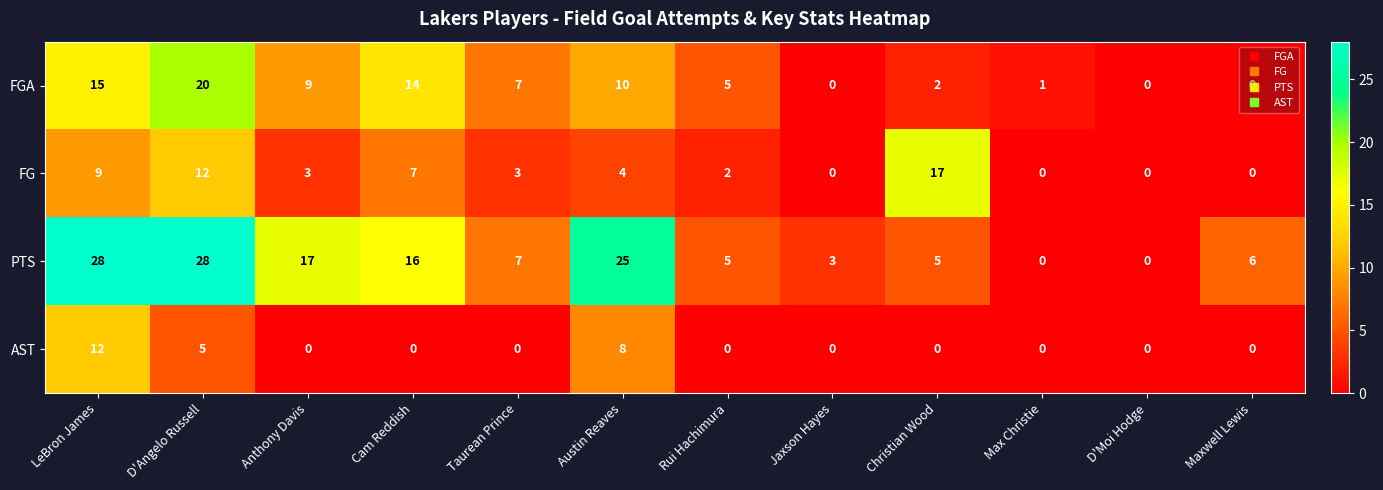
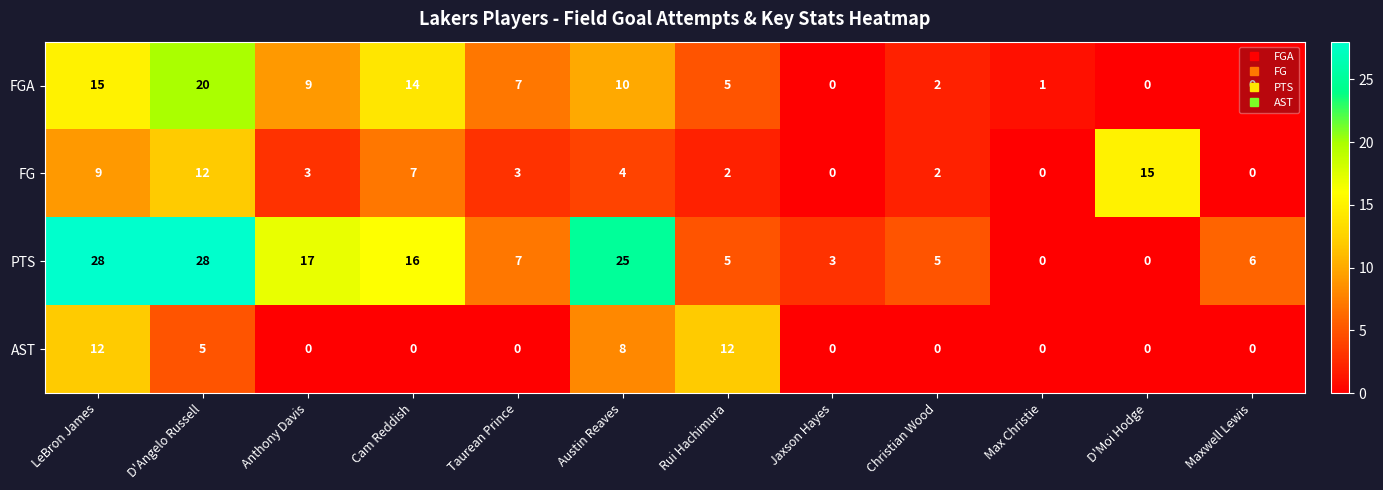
  {
    "FGA": {
      "LeBron James": 15,
      "D'Angelo Russell": 20,
      "Anthony Davis": 9,
      "Cam Reddish": 14,
      "Taurean Prince": 7,
      "Austin Reaves": 10,
      "Rui Hachimura": 5,
      "Jaxson Hayes": 0,
      "Christian Wood": 2,
      "Max Christie": 1,
      "D'Moi Hodge": 0
    },
    "FG": {
      "LeBron James": 9,
      "D'Angelo Russell": 12,
      "Anthony Davis": 3,
      "Cam Reddish": 7,
      "Taurean Prince": 3,
      "Austin Reaves": 4,
      "Rui Hachimura": 2,
      "Jaxson Hayes": 0,
-     "Christian Wood": 17,
+     "Christian Wood": 2,
      "Max Christie": 0,
-     "D'Moi Hodge": 0,
+     "D'Moi Hodge": 15,
      "Maxwell Lewis": 0
    },
    "PTS": {
      "LeBron James": 28,
      "D'Angelo Russell": 28,
      "Anthony Davis": 17,
      "Cam Reddish": 16,
      "Taurean Prince": 7,
      "Austin Reaves": 25,
      "Rui Hachimura": 5,
      "Jaxson Hayes": 3,
      "Christian Wood": 5,
      "Max Christie": 0,
      "D'Moi Hodge": 0,
      "Maxwell Lewis": 6
    },
    "AST": {
      "LeBron James": 12,
      "D'Angelo Russell": 5,
      "Anthony Davis": 0,
      "Cam Reddish": 0,
      "Taurean Prince": 0,
      "Austin Reaves": 8,
-     "Rui Hachimura": 0,
+     "Rui Hachimura": 12,
      "Jaxson Hayes": 0,
      "Christian Wood": 0,
      "Max Christie": 0,
      "D'Moi Hodge": 0,
      "Maxwell Lewis": 0
    }
  }
